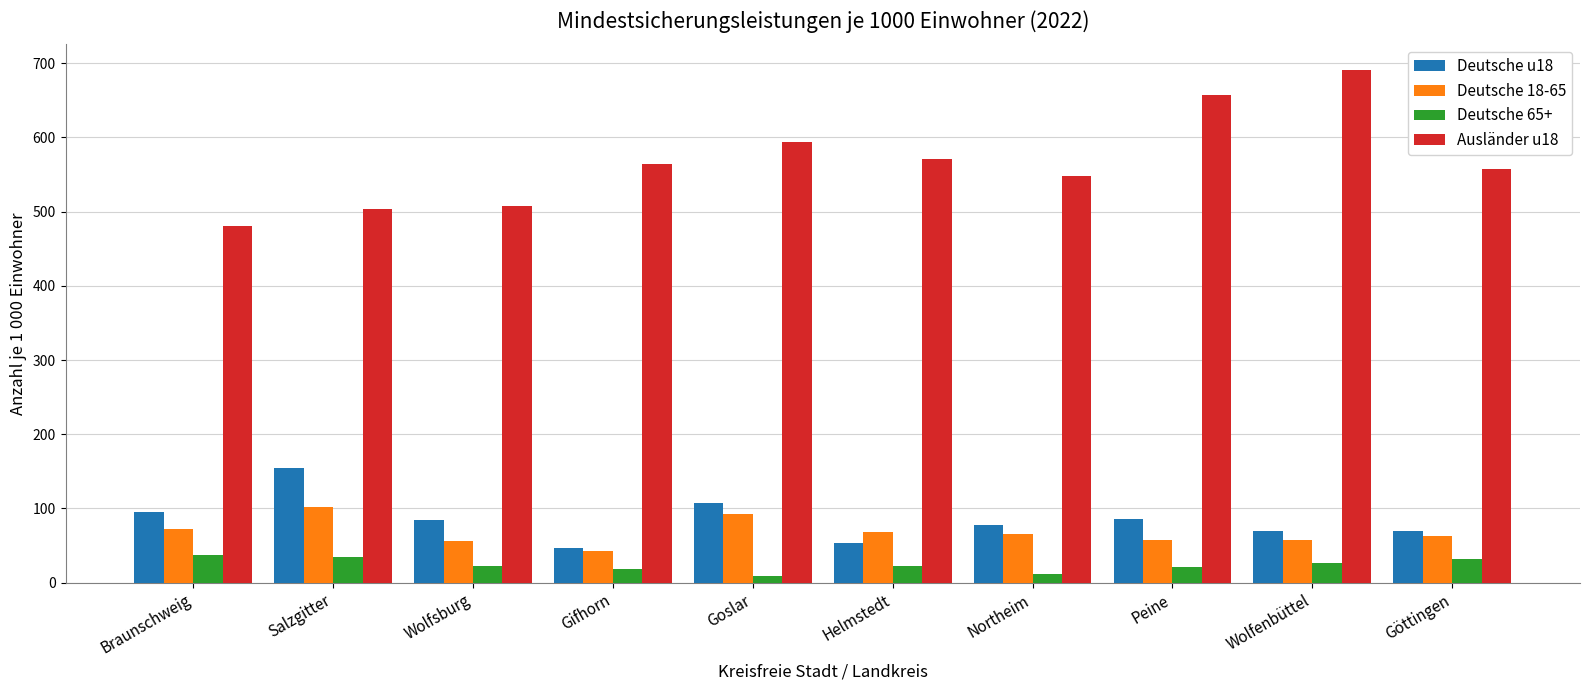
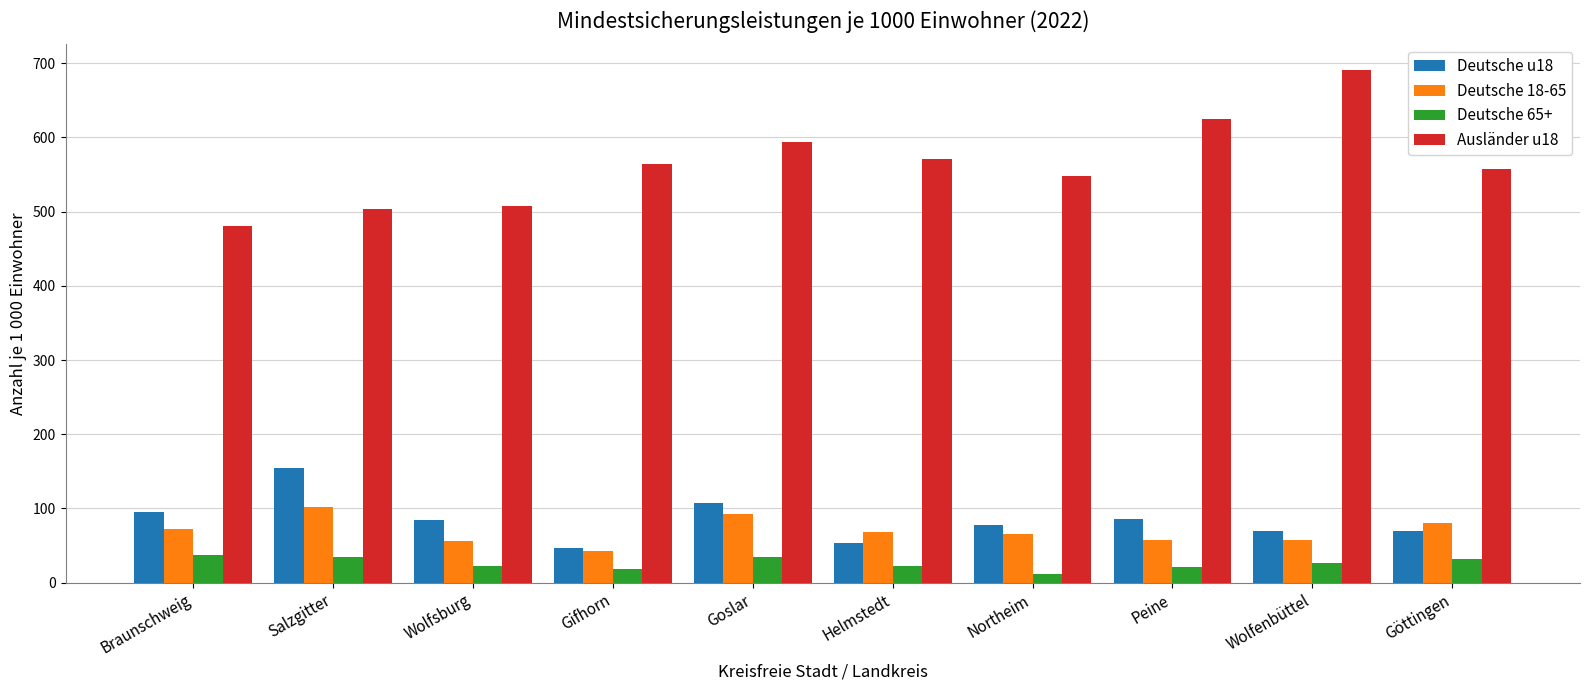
  {
    "Deutsche u18": {
      "Braunschweig": 100,
      "Salzgitter": 150,
      "Wolfsburg": 90,
      "Gifhorn": 50,
      "Goslar": 110,
      "Helmstedt": 50,
      "Northeim": 80,
      "Peine": 90,
      "Wolfenbüttel": 70,
      "Göttingen": 70
    },
    "Deutsche 18-65": {
      "Braunschweig": 70,
      "Salzgitter": 100,
      "Wolfsburg": 60,
      "Gifhorn": 40,
      "Goslar": 90,
      "Helmstedt": 70,
      "Northeim": 70,
      "Peine": 60,
      "Wolfenbüttel": 60,
-     "Göttingen": 60
+     "Göttingen": 80
    },
    "Deutsche 65+": {
      "Braunschweig": 40,
      "Salzgitter": 30,
      "Wolfsburg": 20,
      "Gifhorn": 20,
-     "Goslar": 10,
+     "Goslar": 40,
      "Helmstedt": 20,
      "Northeim": 10,
      "Peine": 20,
      "Wolfenbüttel": 30,
      "Göttingen": 30
    },
    "Ausländer u18": {
      "Braunschweig": 480,
      "Salzgitter": 500,
      "Wolfsburg": 510,
      "Gifhorn": 560,
      "Goslar": 590,
      "Helmstedt": 570,
      "Northeim": 550,
-     "Peine": 660,
+     "Peine": 630,
      "Wolfenbüttel": 690,
      "Göttingen": 560
    }
  }
